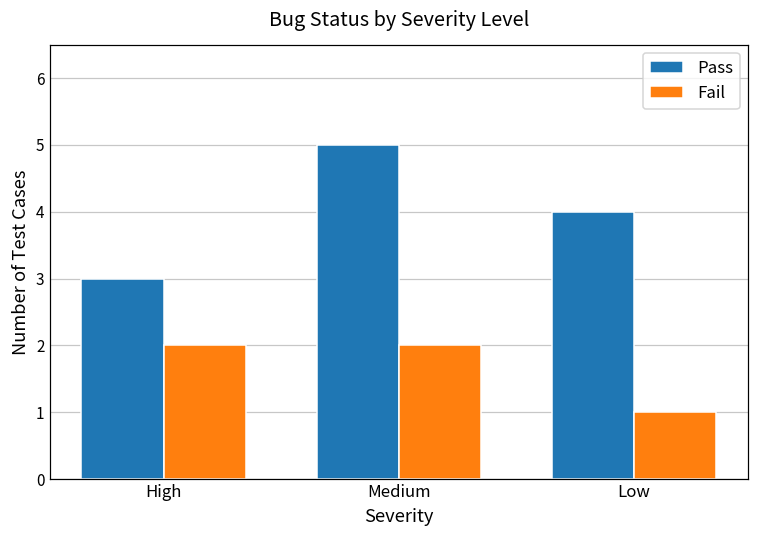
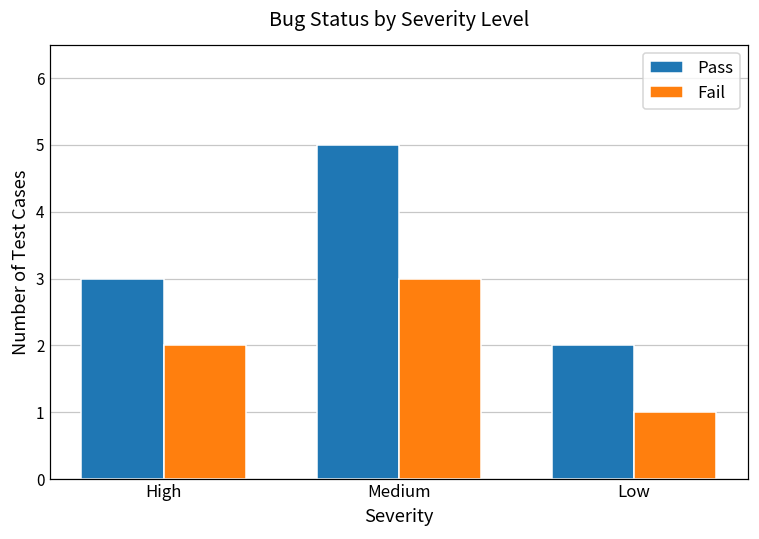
  {
    "Pass": {
      "High": 3,
      "Medium": 5,
-     "Low": 4
+     "Low": 2
    },
    "Fail": {
      "High": 2,
-     "Medium": 2,
+     "Medium": 3,
      "Low": 1
    }
  }
